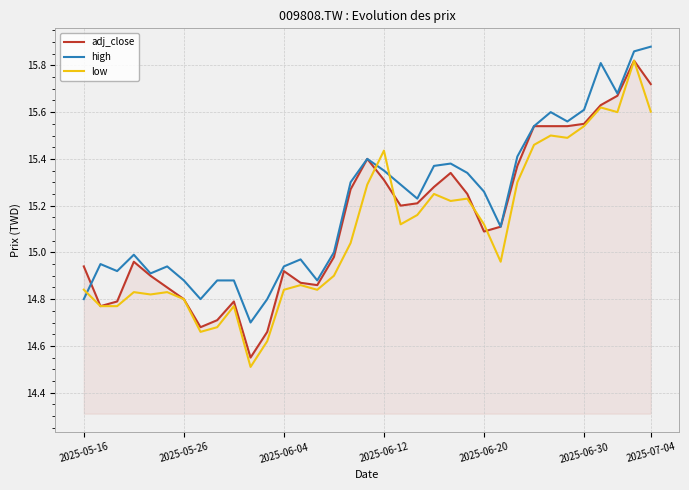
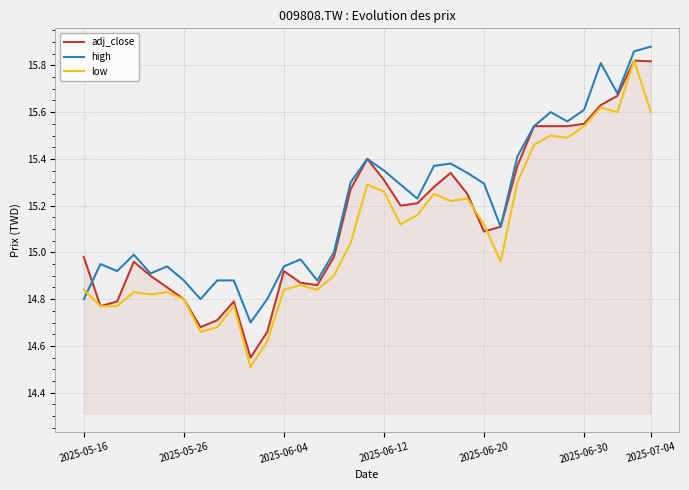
  {
    "adj_close": {
-     "2025-05-16": 14.94,
+     "2025-05-16": 14.98,
      "2025-06-04": 14.92,
      "2025-06-12": 15.31,
      "2025-06-20": 15.09,
-     "2025-07-04": 15.72
+     "2025-07-04": 15.82
    },
    "high": {
      "2025-05-16": 14.80,
      "2025-05-26": 14.88,
      "2025-06-04": 14.94,
      "2025-06-12": 15.35,
-     "2025-06-20": 15.26,
+     "2025-06-20": 15.29,
      "2025-06-30": 15.61,
      "2025-07-04": 15.88
    },
    "low": {
      "2025-05-16": 14.84,
      "2025-06-04": 14.84,
-     "2025-06-12": 15.44,
+     "2025-06-12": 15.26,
      "2025-06-20": 15.12,
      "2025-07-04": 15.60
    }
  }
